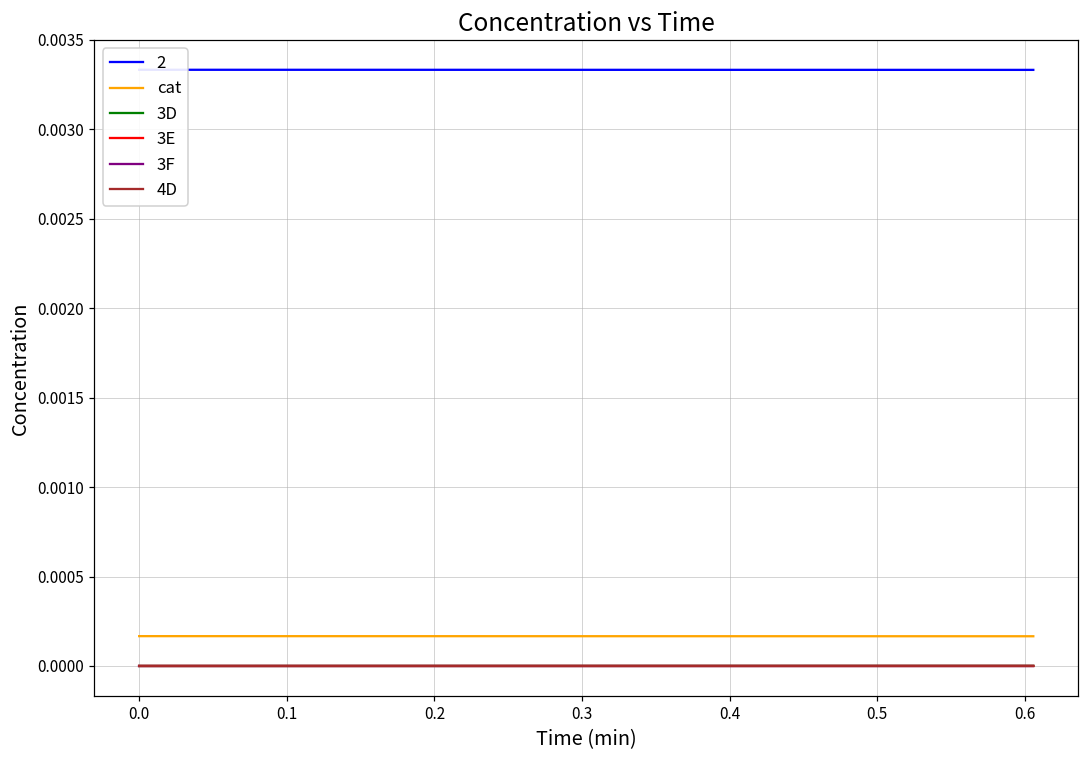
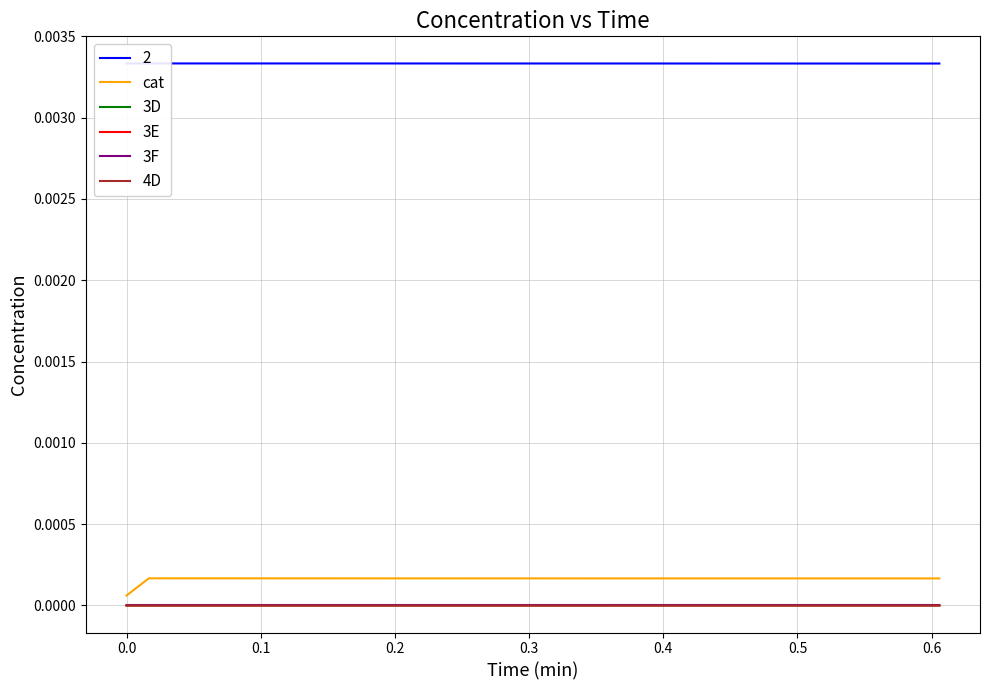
  {
    "cat": {
-     "0.0": 0.00017
+     "0.0": 0.00006
    },
    "4D": {
      "0.0": 0.00000
    }
  }
